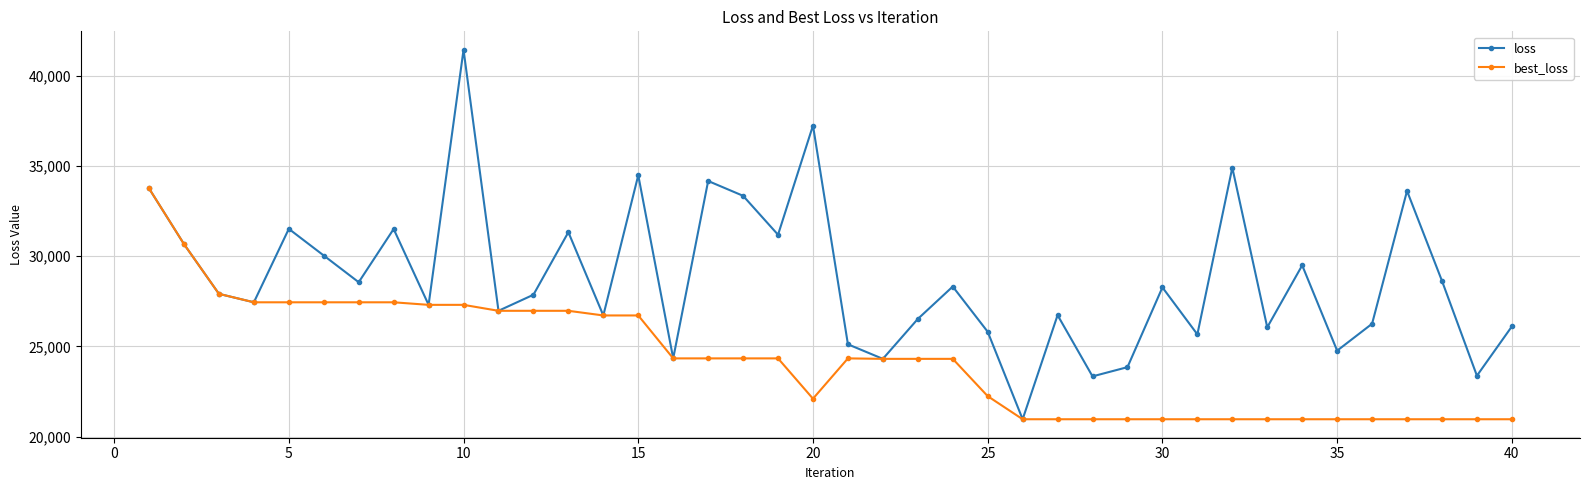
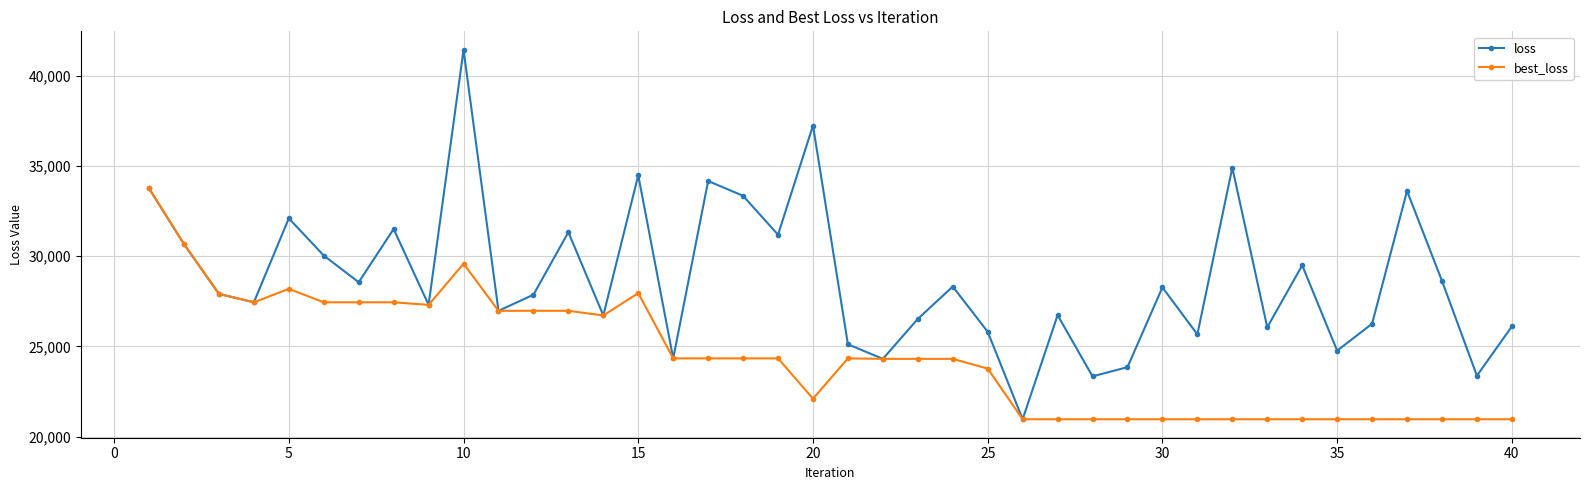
  {
    "loss": {
-     "5": "31,500",
+     "5": "32,100",
      "10": "41,400",
      "15": "34,500",
      "20": "37,200",
      "25": "25,800",
      "30": "28,300",
      "35": "24,800",
      "40": "26,100"
    },
    "best_loss": {
-     "5": "27,400",
-     "10": "27,300",
-     "15": "26,700",
+     "5": "28,200",
+     "10": "29,600",
+     "15": "28,000",
      "20": "22,100",
-     "25": "22,200",
+     "25": "23,800",
      "30": "21,000",
      "35": "21,000",
      "40": "21,000"
    }
  }
